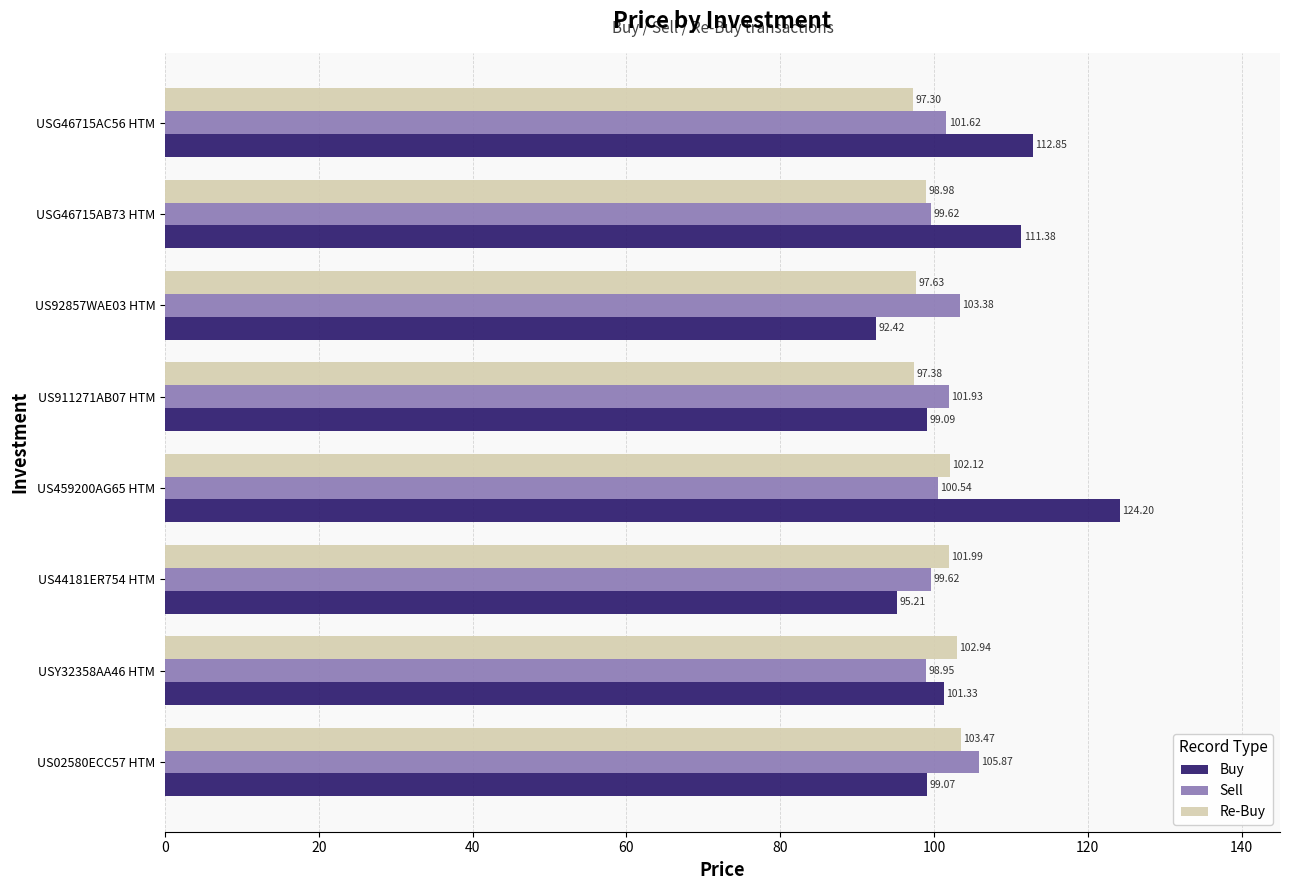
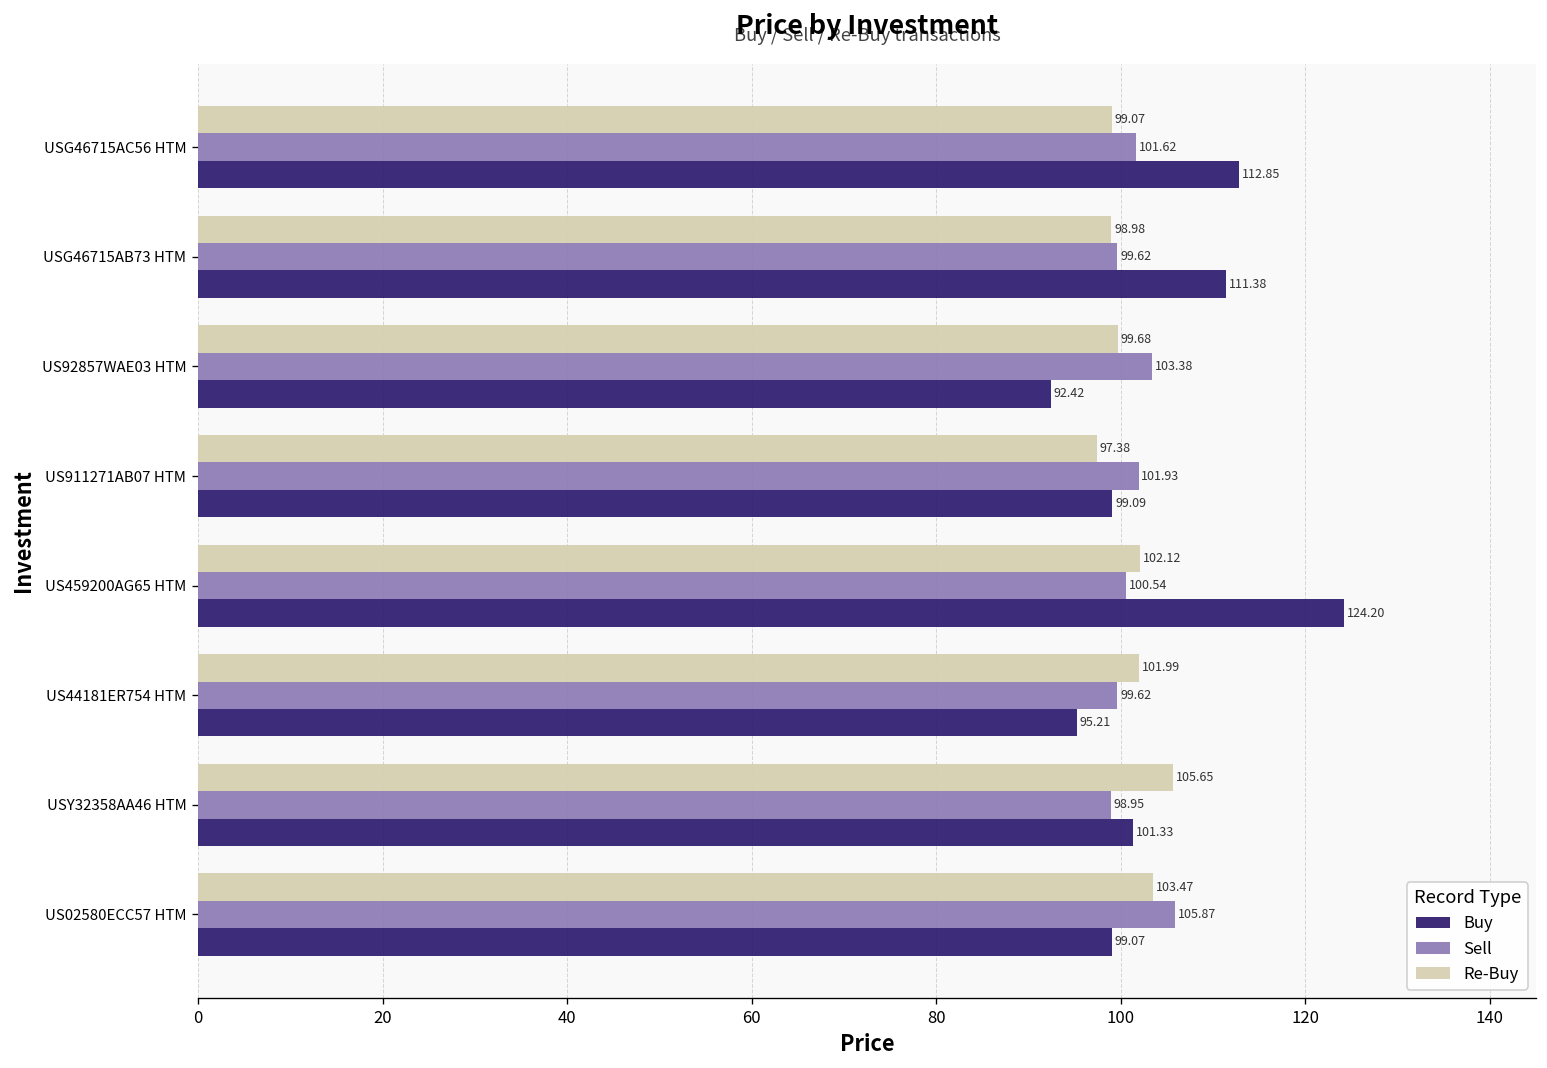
  {
    "Buy": {
      "USG46715AC56 HTM": 112.85,
      "USG46715AB73 HTM": 111.38,
      "US92857WAE03 HTM": 92.42,
      "US911271AB07 HTM": 99.09,
      "US459200AG65 HTM": 124.20,
      "US44181ER754 HTM": 95.21,
      "USY32358AA46 HTM": 101.33,
      "US02580ECC57 HTM": 99.07
    },
    "Sell": {
      "USG46715AC56 HTM": 101.62,
      "USG46715AB73 HTM": 99.62,
      "US92857WAE03 HTM": 103.38,
      "US911271AB07 HTM": 101.93,
      "US459200AG65 HTM": 100.54,
      "US44181ER754 HTM": 99.62,
      "USY32358AA46 HTM": 98.95,
      "US02580ECC57 HTM": 105.87
    },
    "Re-Buy": {
-     "USG46715AC56 HTM": 97.30,
+     "USG46715AC56 HTM": 99.07,
      "USG46715AB73 HTM": 98.98,
-     "US92857WAE03 HTM": 97.63,
+     "US92857WAE03 HTM": 99.68,
      "US911271AB07 HTM": 97.38,
      "US459200AG65 HTM": 102.12,
      "US44181ER754 HTM": 101.99,
-     "USY32358AA46 HTM": 102.94,
+     "USY32358AA46 HTM": 105.65,
      "US02580ECC57 HTM": 103.47
    }
  }
